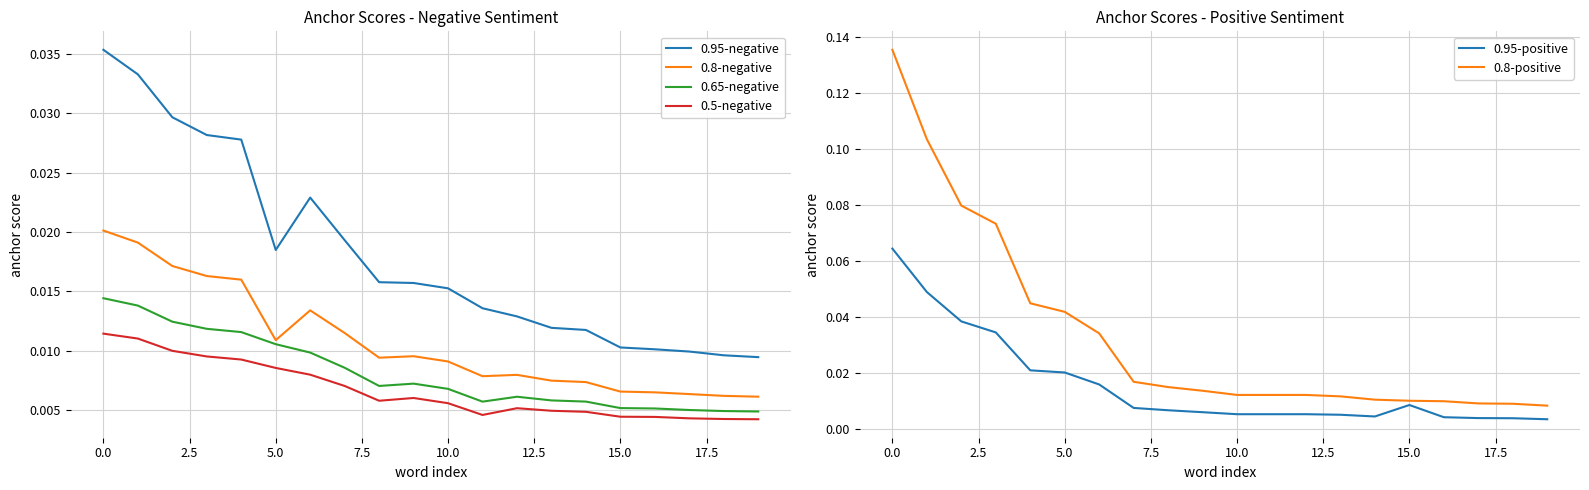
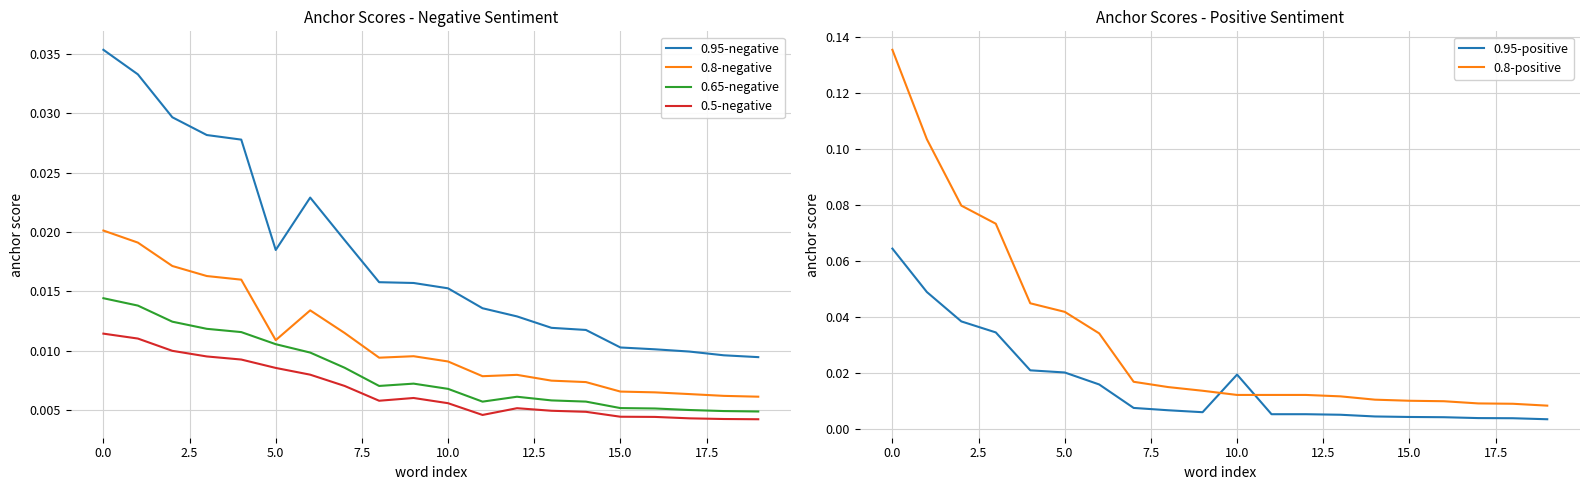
  {
    "Anchor Scores - Negative Sentiment": {
      "0.95-negative": {
        "0.0": 0.0354,
        "5.0": 0.0185,
        "10.0": 0.0153,
        "15.0": 0.0103
      },
      "0.8-negative": {
        "0.0": 0.0201,
        "5.0": 0.0109,
        "10.0": 0.0091,
        "15.0": 0.0066
      },
      "0.65-negative": {
        "0.0": 0.0144,
        "5.0": 0.0106,
        "10.0": 0.0068,
        "15.0": 0.0052
      },
      "0.5-negative": {
        "0.0": 0.0114,
        "5.0": 0.0086,
        "10.0": 0.0056,
        "15.0": 0.0044
      }
    },
    "Anchor Scores - Positive Sentiment": {
      "0.95-positive": {
        "0.0": 0.064,
        "5.0": 0.020,
-       "10.0": 0.005,
-       "15.0": 0.008
+       "10.0": 0.019,
+       "15.0": 0.004
      },
      "0.8-positive": {
        "0.0": 0.135,
        "5.0": 0.042,
        "10.0": 0.012,
        "15.0": 0.010
      }
    }
  }
